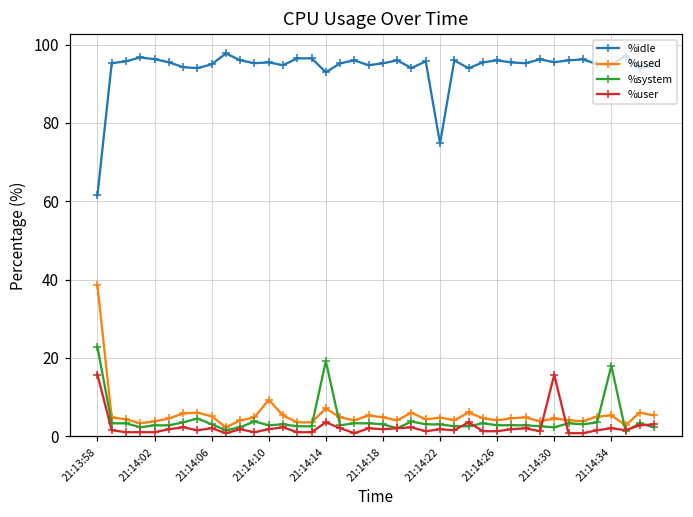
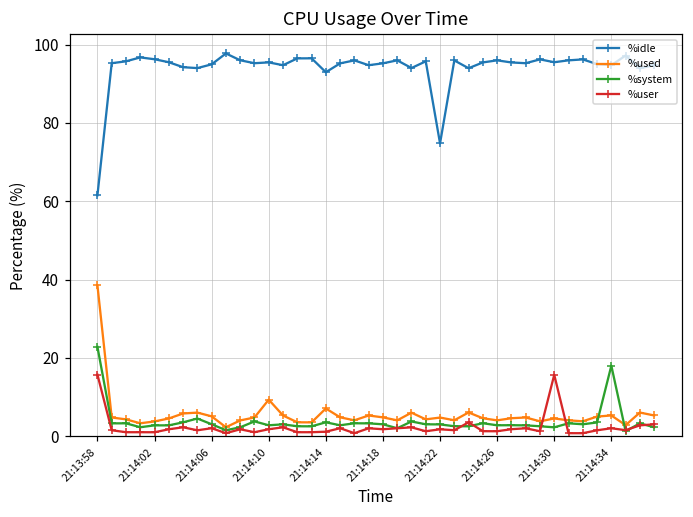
  {
    "%idle": {
      "21:13:58": 62,
      "21:14:02": 96,
      "21:14:06": 95,
      "21:14:10": 95,
      "21:14:14": 93,
      "21:14:18": 95,
      "21:14:22": 75,
      "21:14:26": 96,
      "21:14:30": 95
    },
    "%used": {
      "21:13:58": 38,
      "21:14:02": 4,
      "21:14:06": 5,
      "21:14:10": 9,
      "21:14:14": 7,
      "21:14:18": 5,
      "21:14:22": 5,
      "21:14:26": 4,
      "21:14:30": 5,
      "21:14:34": 5
    },
    "%system": {
      "21:13:58": 23,
      "21:14:02": 3,
      "21:14:06": 3,
      "21:14:10": 3,
-     "21:14:14": 19,
+     "21:14:14": 4,
      "21:14:18": 3,
      "21:14:22": 3,
      "21:14:26": 3,
      "21:14:30": 2,
      "21:14:34": 18
    },
    "%user": {
      "21:13:58": 16,
      "21:14:02": 1,
      "21:14:06": 2,
      "21:14:10": 2,
-     "21:14:14": 4,
+     "21:14:14": 1,
      "21:14:18": 2,
      "21:14:22": 2,
      "21:14:26": 1,
      "21:14:30": 16,
      "21:14:34": 2
    }
  }
